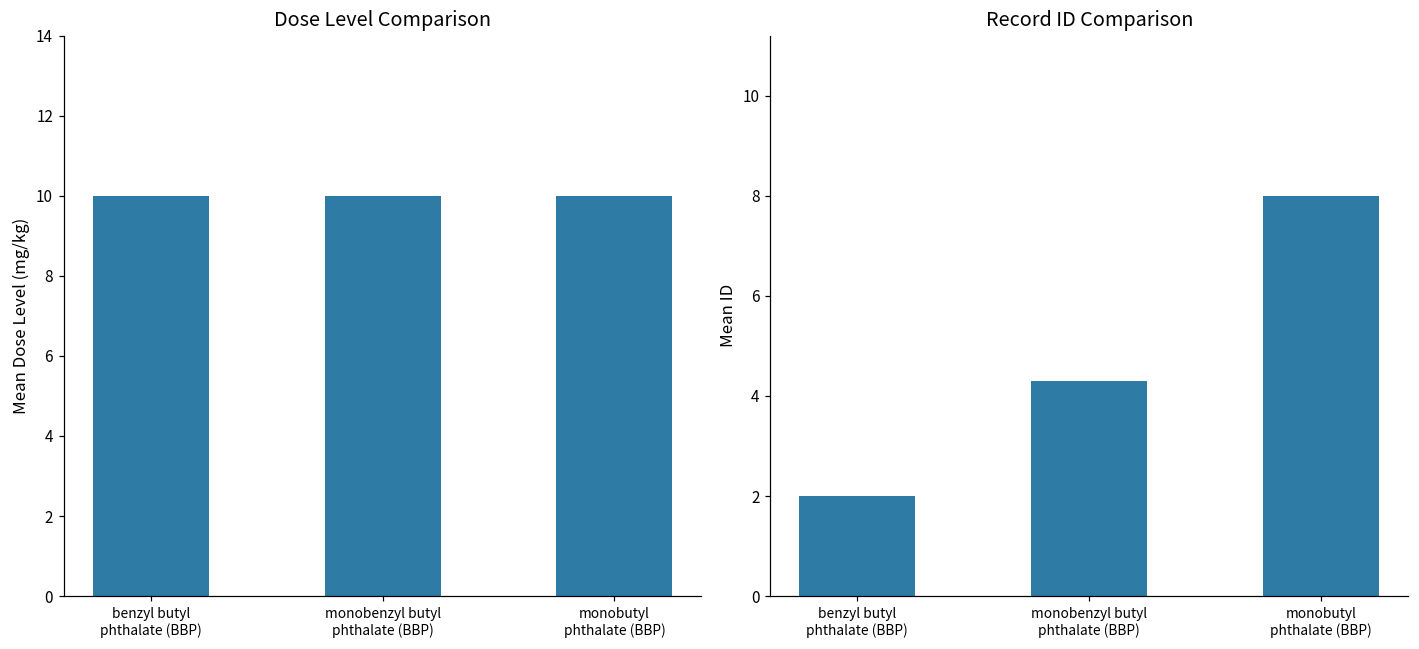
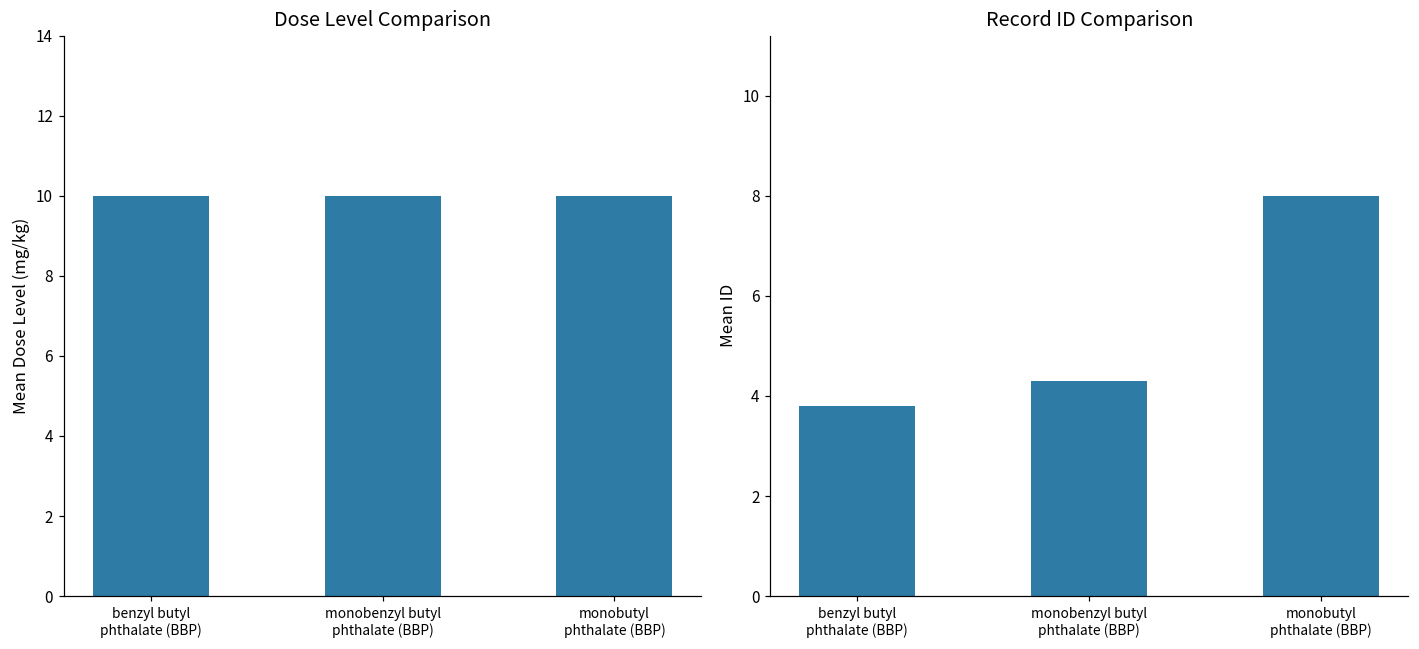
  {
    "Dose Level Comparison": {
      "benzyl butyl phthalate (BBP)": 10.0,
      "monobenzyl butyl phthalate (BBP)": 10.0,
      "monobutyl phthalate (BBP)": 10.0
    },
    "Record ID Comparison": {
-     "benzyl butyl phthalate (BBP)": 2.0,
+     "benzyl butyl phthalate (BBP)": 3.8,
      "monobenzyl butyl phthalate (BBP)": 4.3,
      "monobutyl phthalate (BBP)": 8.0
    }
  }
